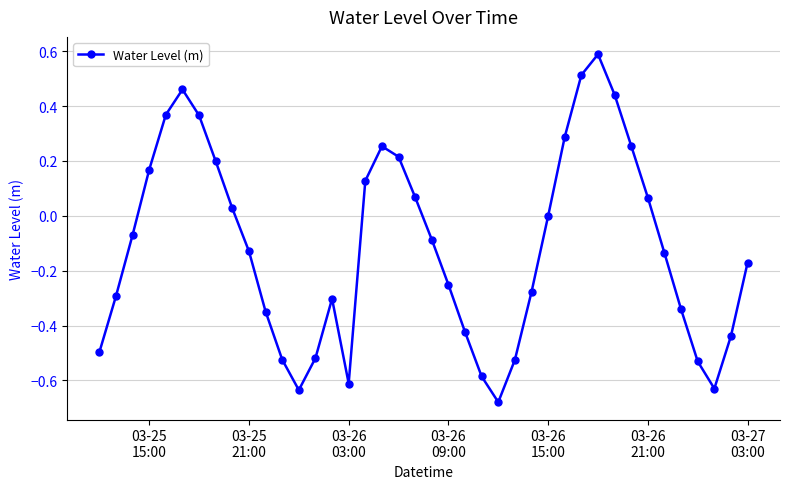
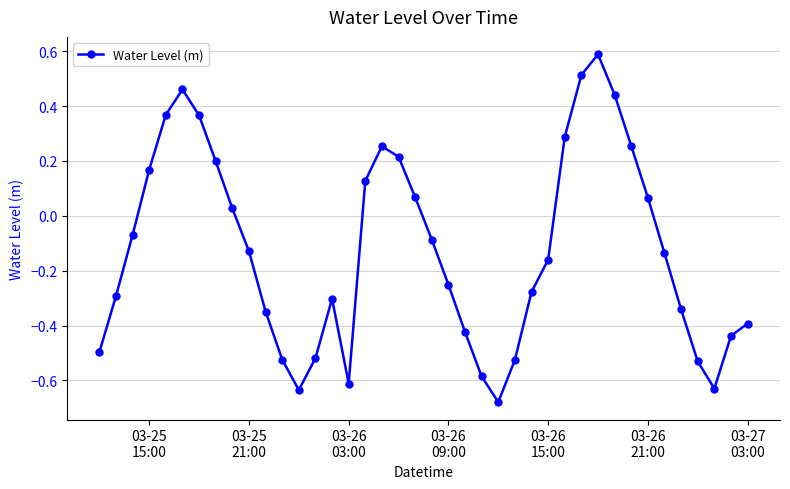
  {
    "03-25 15:00": 0.17,
    "03-25 21:00": -0.13,
    "03-26 03:00": -0.61,
    "03-26 09:00": -0.25,
-   "03-26 15:00": 0.00,
+   "03-26 15:00": -0.16,
    "03-26 21:00": 0.07,
-   "03-27 03:00": -0.17
+   "03-27 03:00": -0.39
  }
